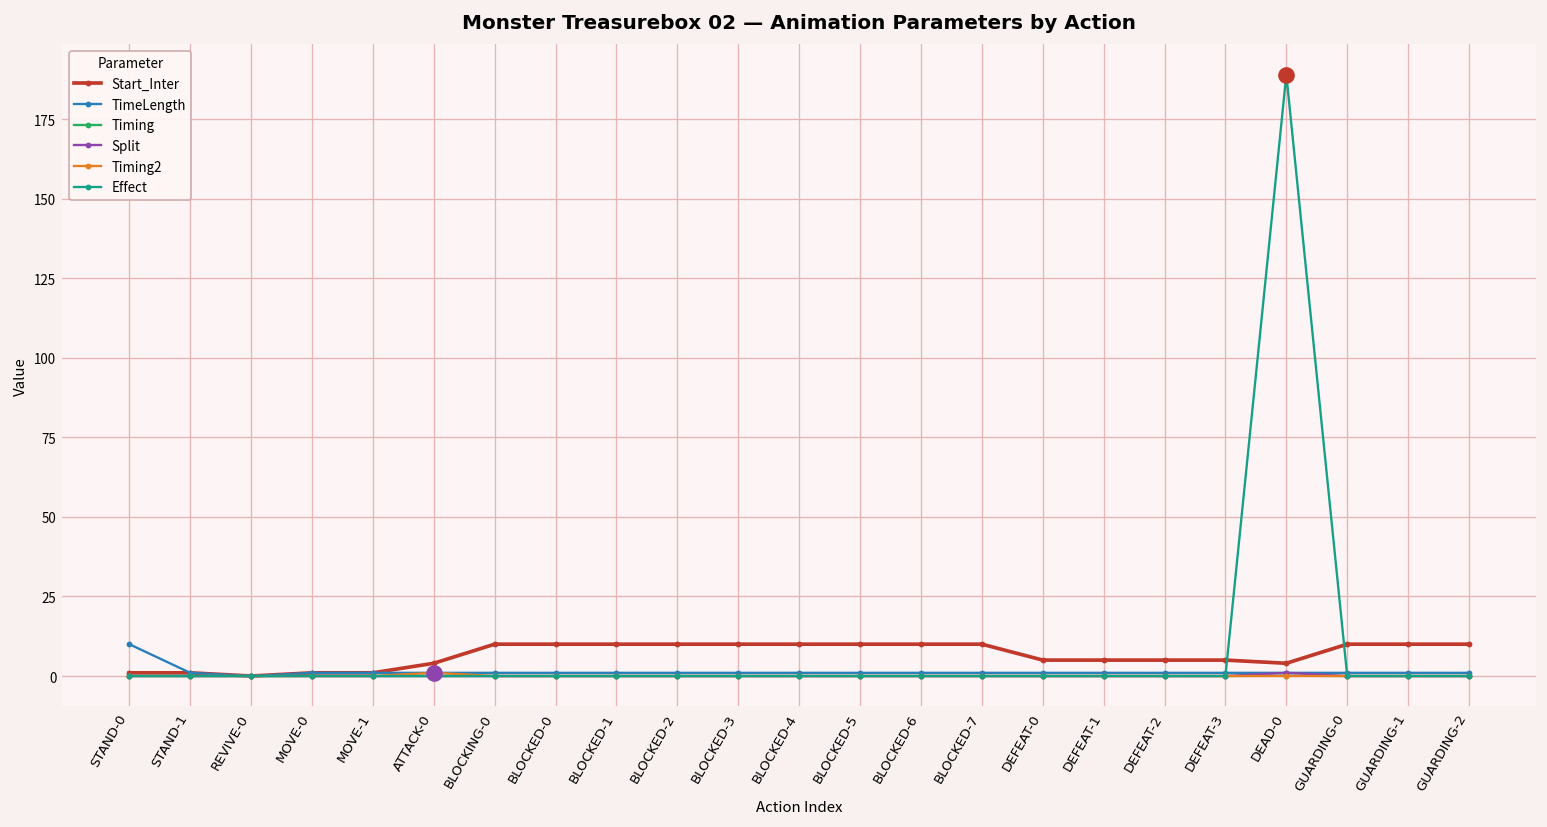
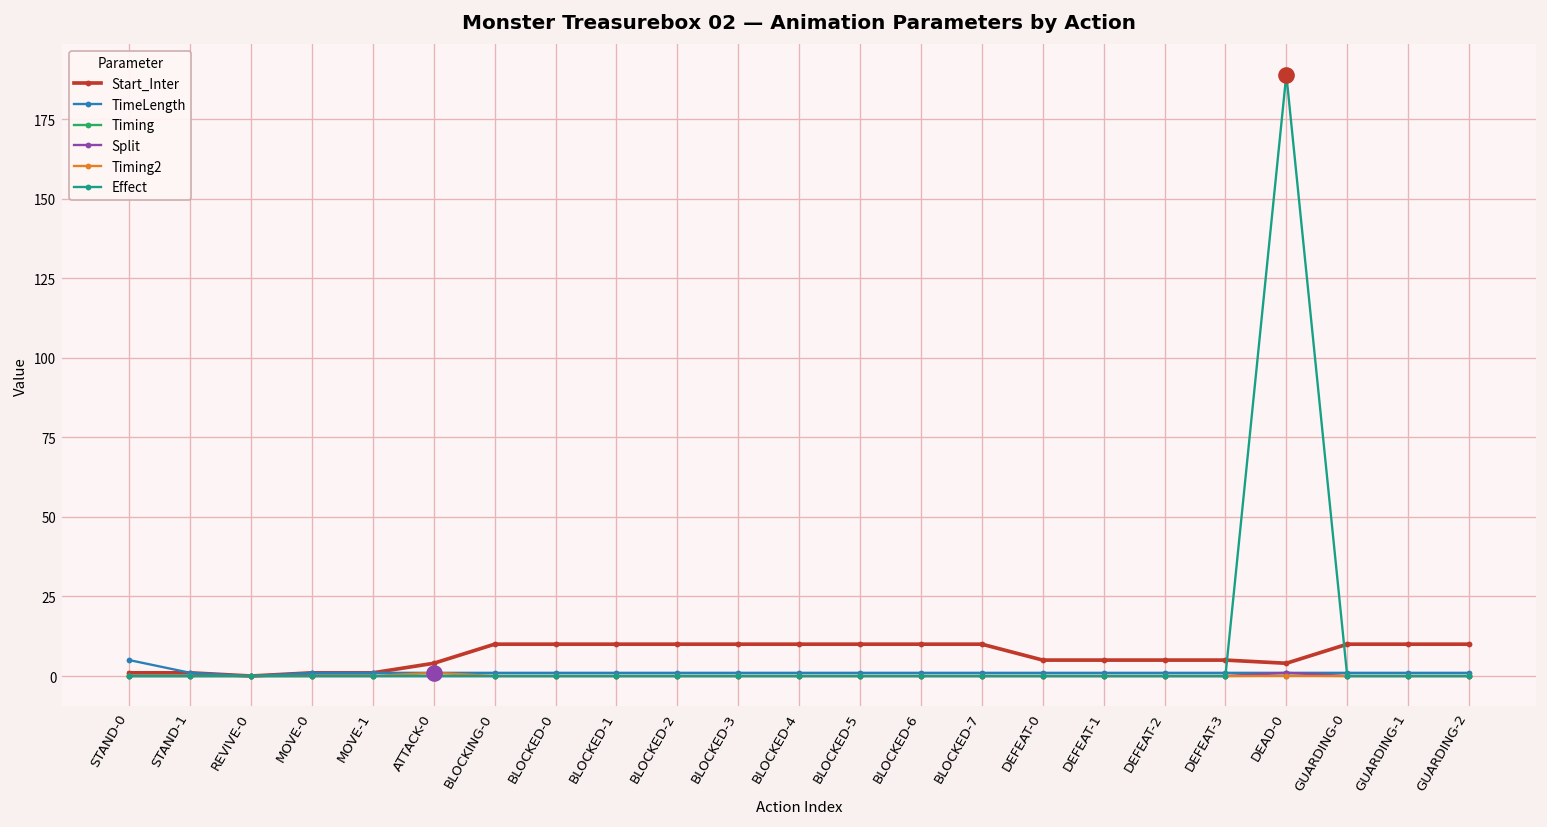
  {
    "TimeLength": {
-     "STAND-0": 10,
+     "STAND-0": 5,
      "BLOCKING-0": 1,
      "BLOCKED-0": 1,
      "BLOCKED-1": 1,
      "BLOCKED-2": 1,
      "BLOCKED-3": 1,
      "BLOCKED-4": 1,
      "BLOCKED-5": 1,
      "BLOCKED-6": 1,
      "BLOCKED-7": 1,
      "DEFEAT-0": 1,
      "DEFEAT-1": 1,
      "DEFEAT-2": 1,
      "DEFEAT-3": 1,
      "GUARDING-0": 1,
      "GUARDING-1": 1,
      "GUARDING-2": 1
    }
  }
